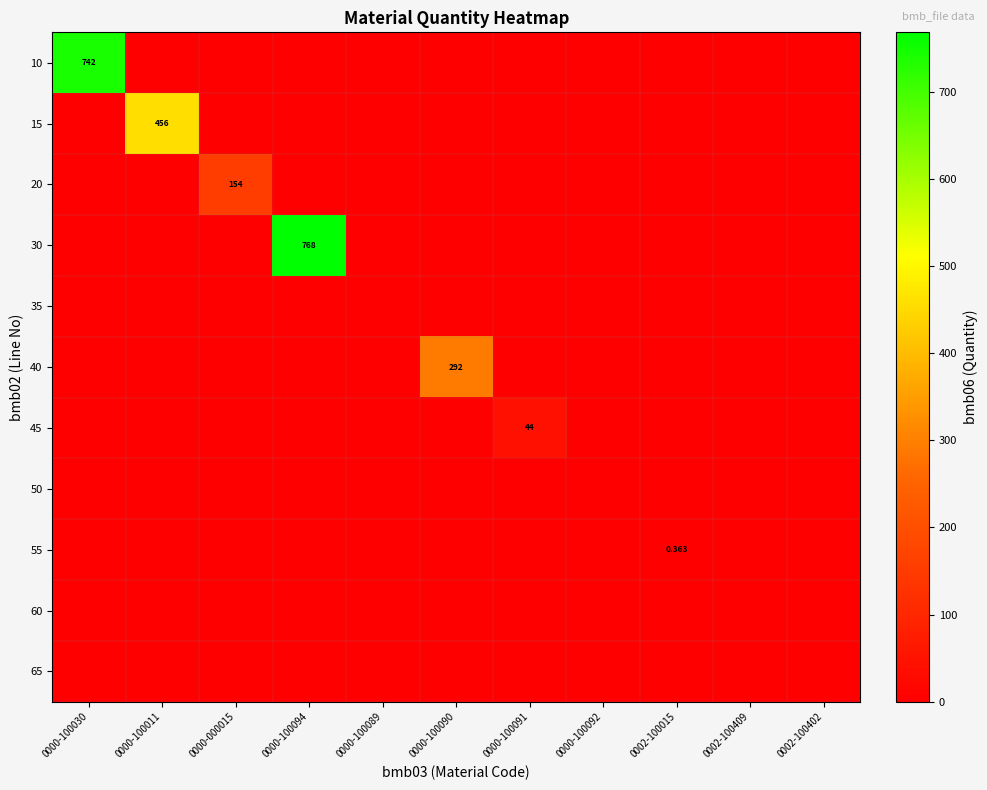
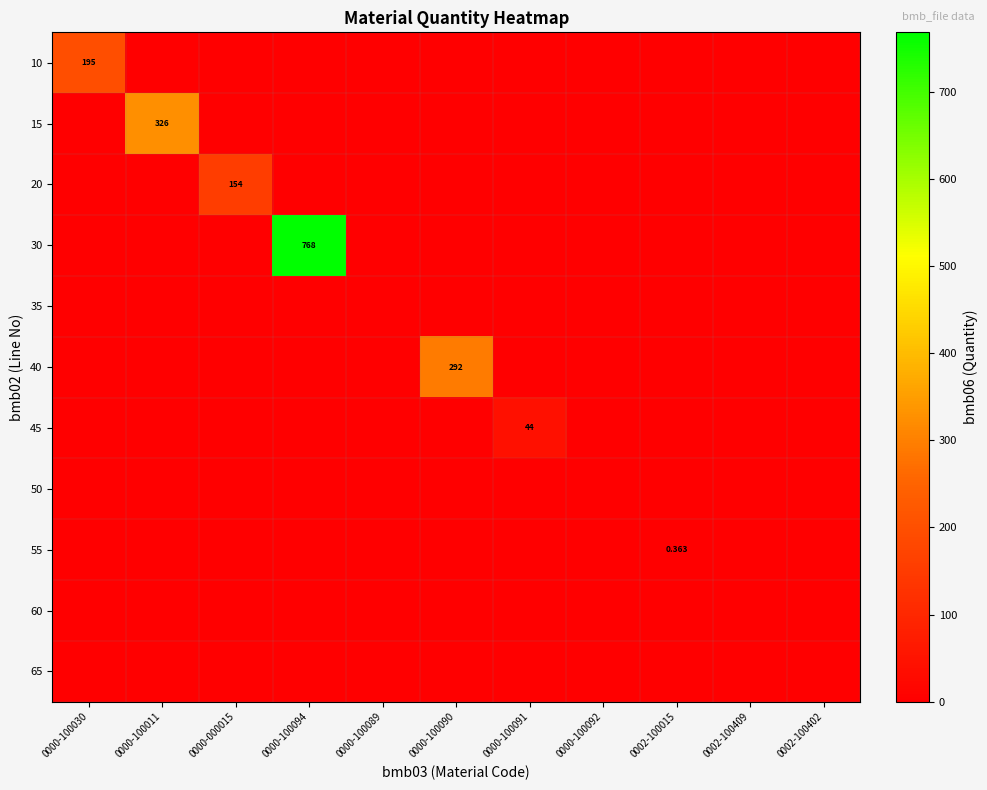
  {
    "10": {
-     "0000-100030": 742
+     "0000-100030": 195
    },
    "15": {
-     "0000-100011": 456
+     "0000-100011": 326
    },
    "20": {
      "0000-000015": 154
    },
    "30": {
      "0000-100094": 768
    },
    "40": {
      "0000-100090": 292
    },
    "45": {
      "0000-100091": 44
    },
    "55": {
      "0002-100015": 0.363
    }
  }
